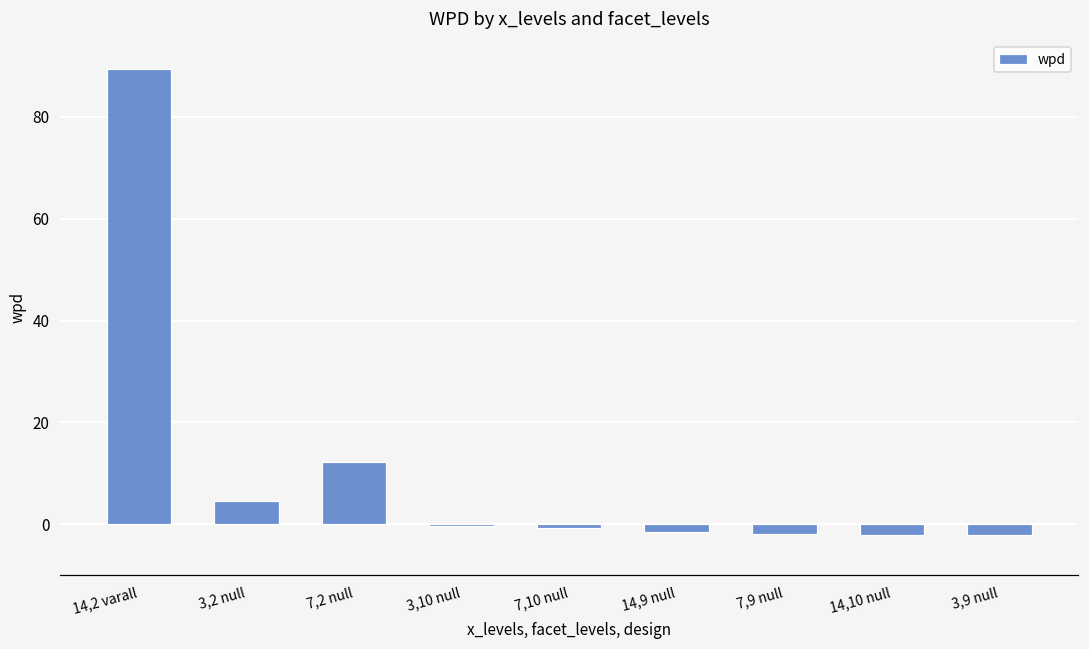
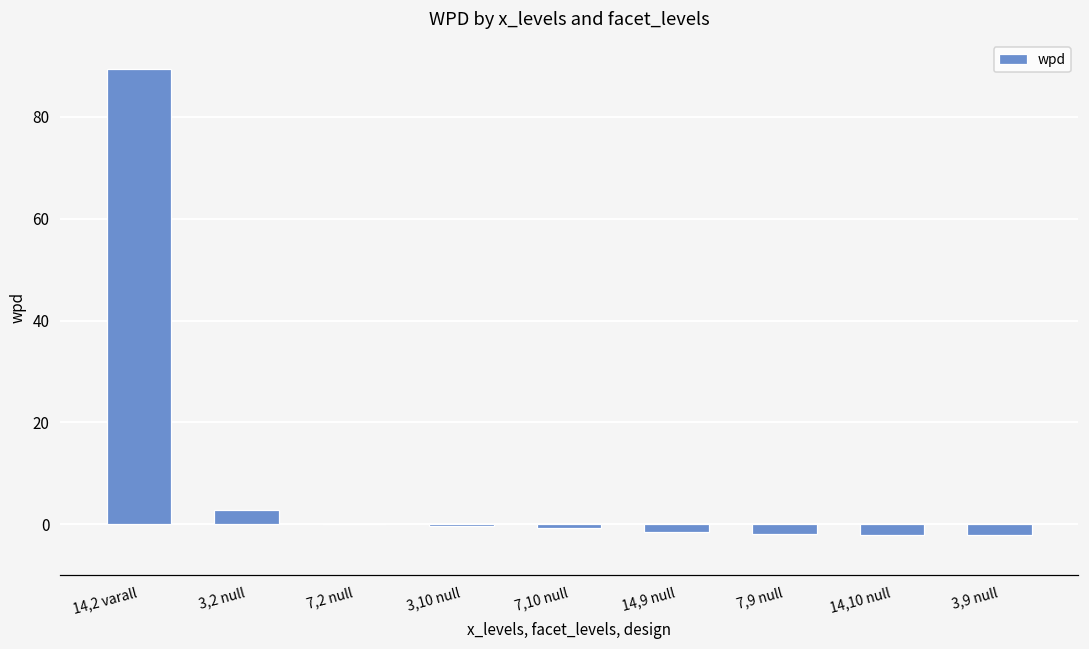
  {
    "14,2 varall": 89,
-   "3,2 null": 5,
-   "7,2 null": 12,
+   "3,2 null": 3,
+   "7,2 null": 0,
    "7,10 null": -1,
    "14,9 null": -2,
    "7,9 null": -2,
    "14,10 null": -2,
    "3,9 null": -2
  }
